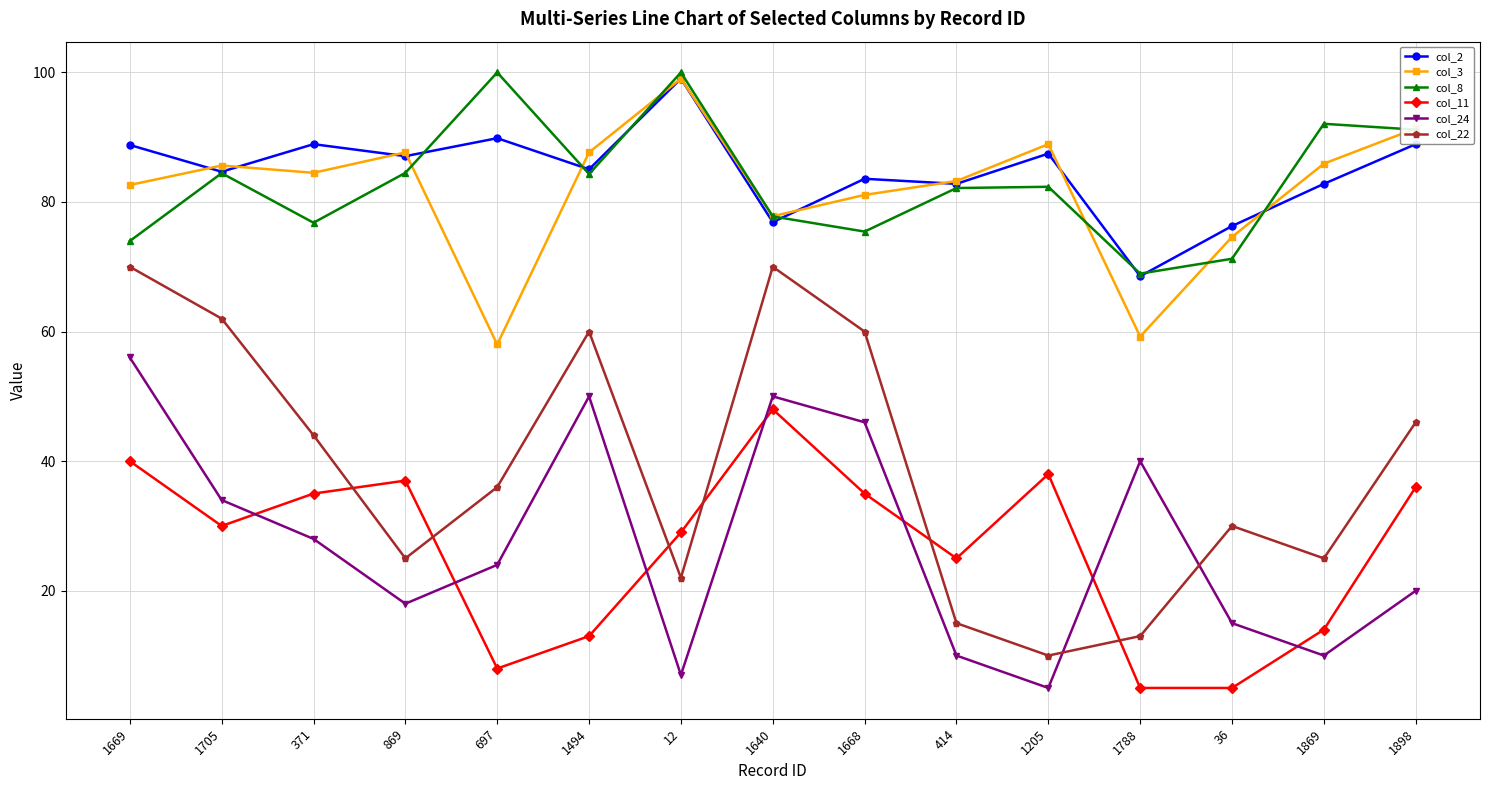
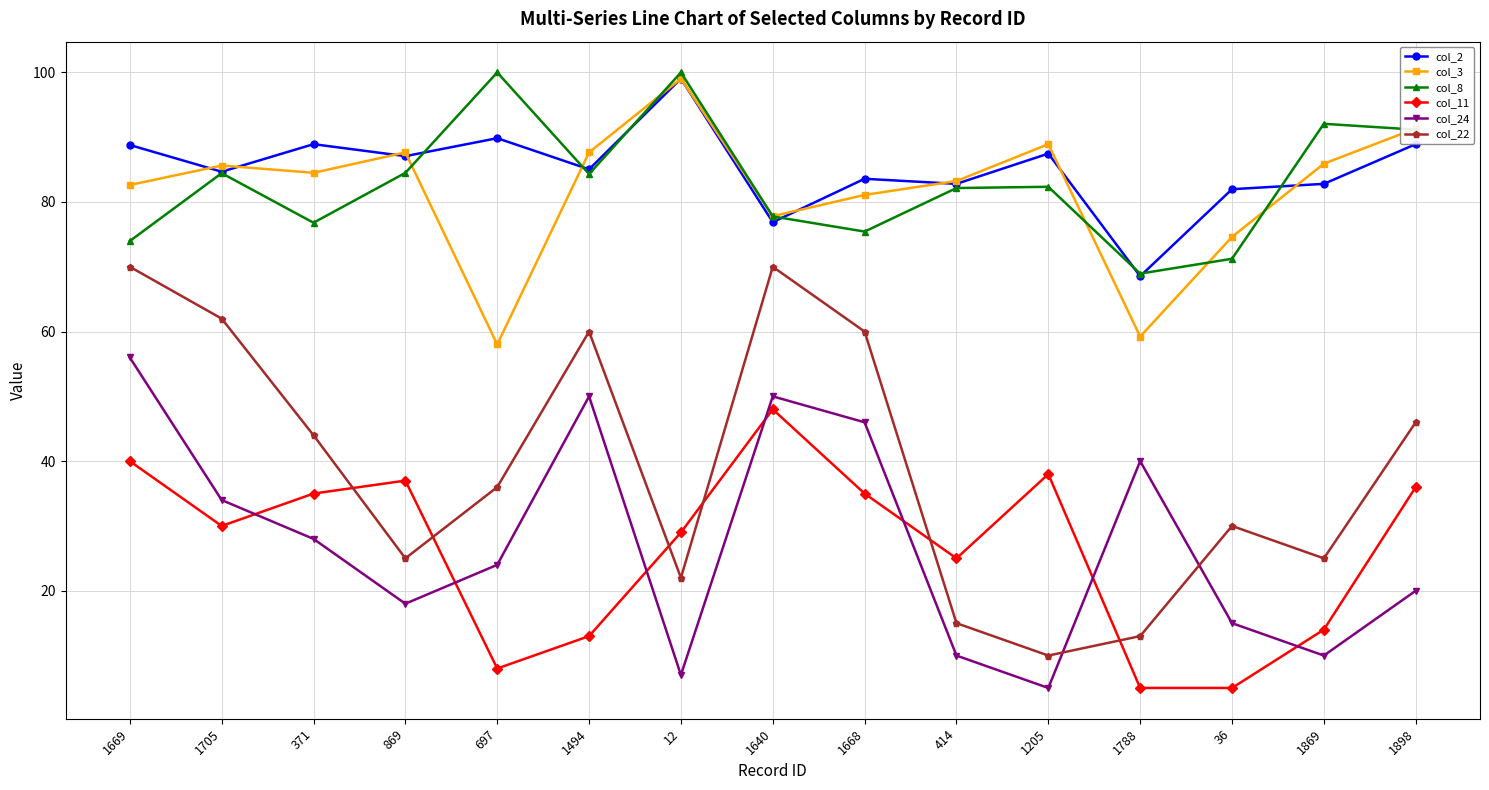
  {
    "col_2": {
      "1669": 89,
      "371": 89,
      "869": 87,
      "697": 90,
      "1494": 85,
      "1640": 77,
      "1668": 84,
      "414": 83,
      "1205": 87,
      "1788": 69,
-     "36": 76,
+     "36": 82,
      "1869": 83,
      "1898": 89
    },
    "col_3": {
      "1669": 83,
      "1705": 86,
      "371": 85,
      "869": 88,
      "697": 58,
      "1494": 88,
      "1668": 81,
      "414": 83,
      "1205": 89,
      "1788": 59,
      "36": 75,
      "1869": 86
    },
    "col_8": {
      "1669": 74,
      "371": 77,
      "869": 84,
      "697": 100,
      "1494": 84,
      "12": 100,
      "1668": 75,
      "414": 82,
      "1205": 82,
      "1788": 69,
      "36": 71,
      "1869": 92
    },
    "col_11": {
      "1669": 40,
      "1705": 30,
      "371": 35,
      "869": 37,
      "697": 8,
      "1494": 13,
      "12": 29,
      "1640": 48,
      "1668": 35,
      "414": 25,
      "1205": 38,
      "1788": 5,
      "36": 5,
      "1869": 14,
      "1898": 36
    },
    "col_24": {
      "1669": 56,
      "1705": 34,
      "371": 28,
      "869": 18,
      "697": 24,
      "1494": 50,
      "12": 7,
      "1640": 50,
      "1668": 46,
      "414": 10,
      "1205": 5,
      "1788": 40,
      "36": 15,
      "1869": 10,
      "1898": 20
    },
    "col_22": {
      "1669": 70,
      "1705": 62,
      "371": 44,
      "869": 25,
      "697": 36,
      "1494": 60,
      "12": 22,
      "1640": 70,
      "1668": 60,
      "414": 15,
      "1205": 10,
      "1788": 13,
      "36": 30,
      "1869": 25,
      "1898": 46
    }
  }
